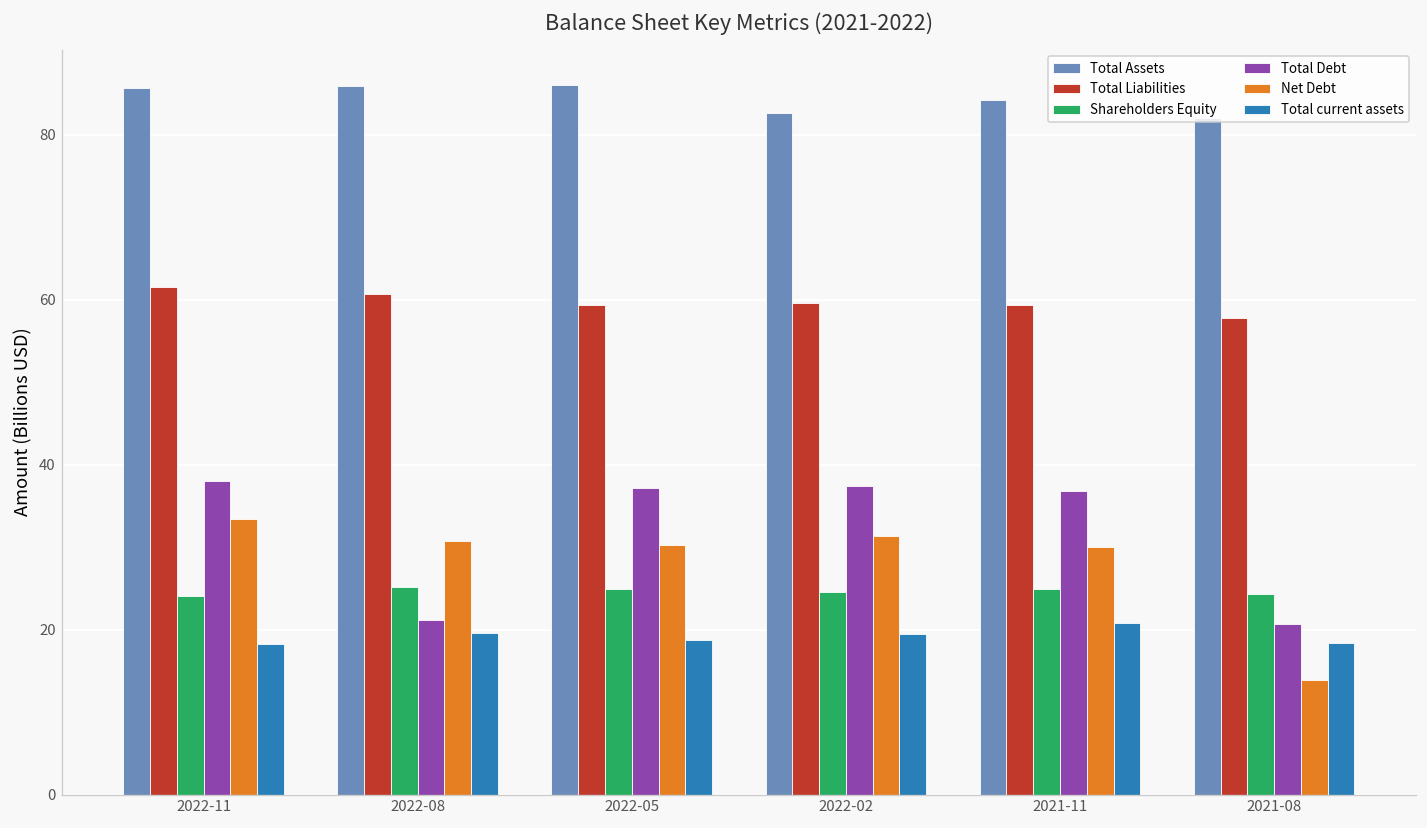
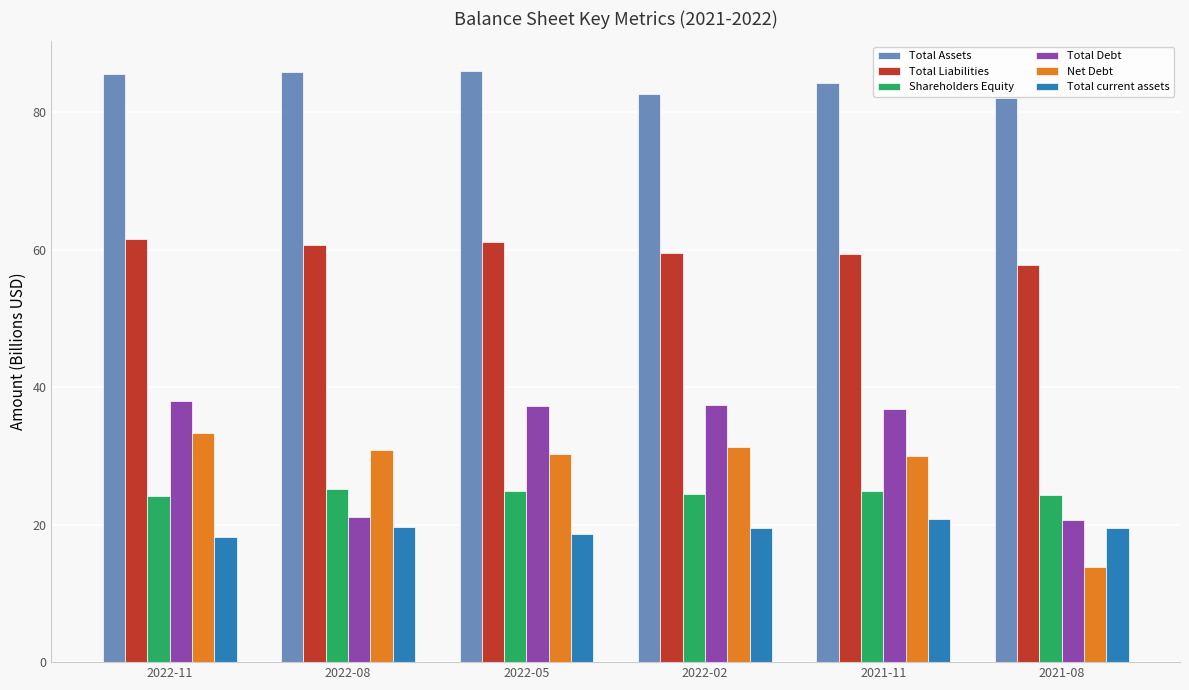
  {
    "Total Assets": {
      "2022-11": 86,
      "2022-08": 86,
      "2022-05": 86,
      "2022-02": 83,
      "2021-11": 84,
      "2021-08": 82
    },
    "Total Liabilities": {
      "2022-11": 61,
      "2022-08": 61,
-     "2022-05": 59,
+     "2022-05": 61,
      "2022-02": 60,
      "2021-11": 59,
      "2021-08": 58
    },
    "Shareholders Equity": {
      "2022-11": 24,
      "2022-08": 25,
      "2022-05": 25,
      "2022-02": 25,
      "2021-11": 25,
      "2021-08": 24
    },
    "Total Debt": {
      "2022-11": 38,
      "2022-08": 21,
      "2022-05": 37,
      "2022-02": 37,
      "2021-11": 37,
      "2021-08": 21
    },
    "Net Debt": {
      "2022-11": 33,
      "2022-08": 31,
      "2022-05": 30,
      "2022-02": 31,
      "2021-11": 30,
      "2021-08": 14
    },
    "Total current assets": {
      "2022-11": 18,
      "2022-08": 20,
      "2022-05": 19,
      "2022-02": 19,
      "2021-11": 21,
-     "2021-08": 18
+     "2021-08": 20
    }
  }
